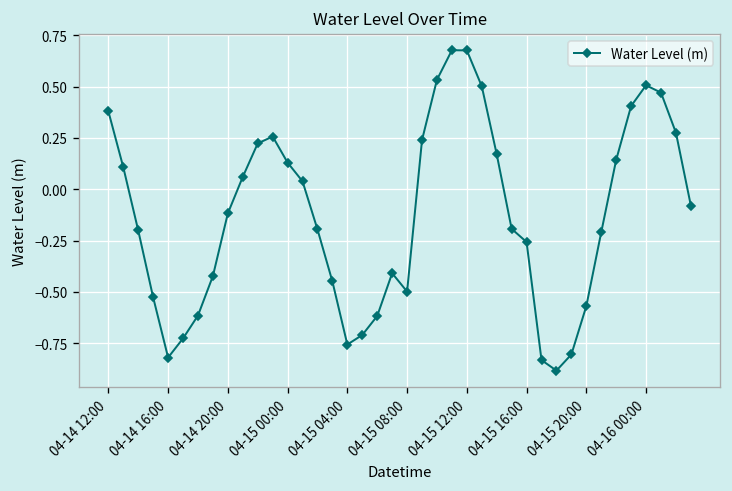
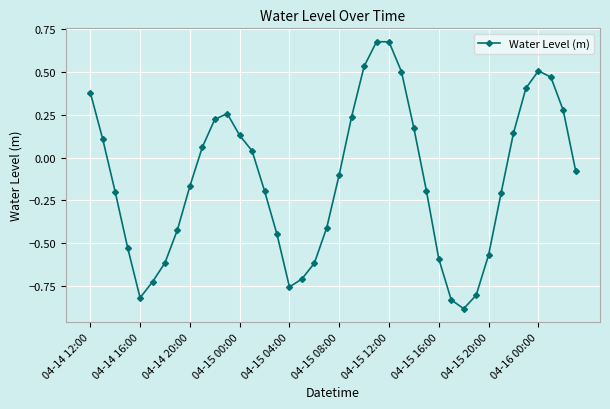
  {
    "04-14 12:00": 0.38,
    "04-14 16:00": -0.82,
-   "04-14 20:00": -0.12,
+   "04-14 20:00": -0.17,
    "04-15 00:00": 0.13,
    "04-15 04:00": -0.76,
-   "04-15 08:00": -0.50,
+   "04-15 08:00": -0.10,
    "04-15 12:00": 0.68,
-   "04-15 16:00": -0.26,
+   "04-15 16:00": -0.59,
    "04-15 20:00": -0.57,
    "04-16 00:00": 0.51
  }
